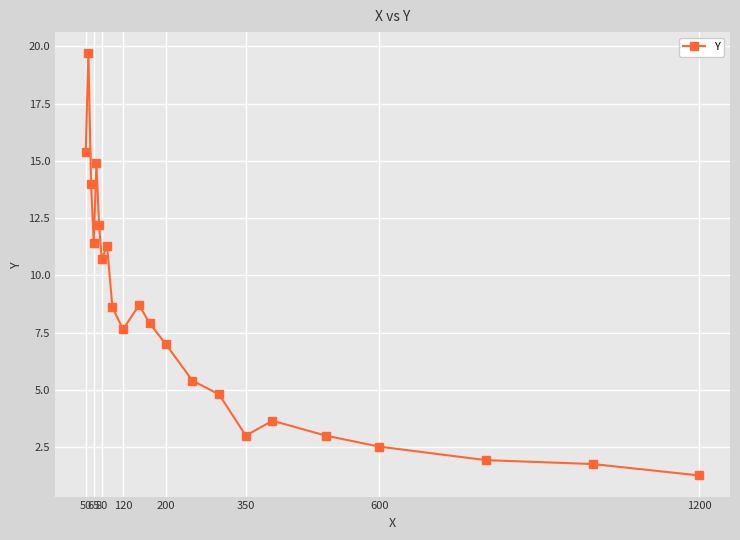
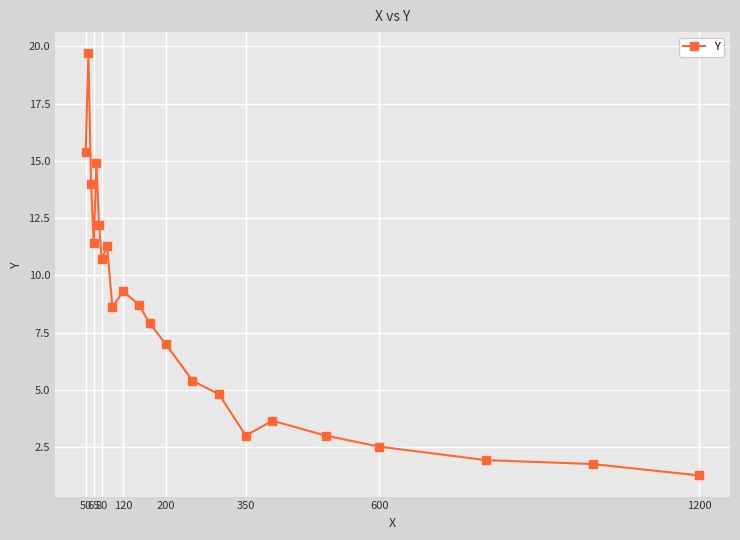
  {
-   "120": 7.6,
+   "120": 9.3,
    "200": 7.0,
    "350": 3.0,
    "600": 2.5,
    "1200": 1.3
  }
